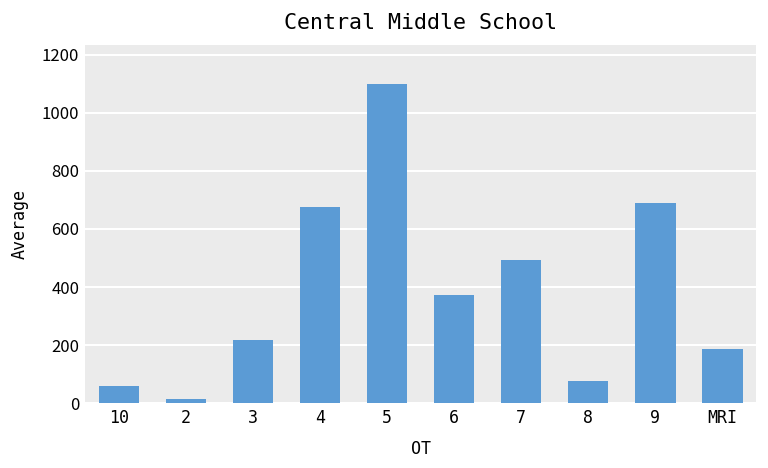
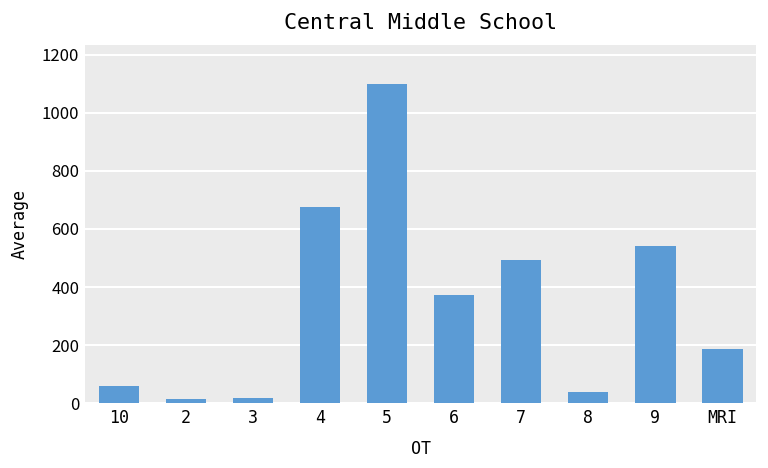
  {
    "10": 60,
    "2": 10,
-   "3": 220,
+   "3": 20,
    "4": 680,
    "5": 1100,
    "6": 370,
    "7": 490,
-   "8": 80,
-   "9": 690,
+   "8": 40,
+   "9": 540,
    "MRI": 190
  }
